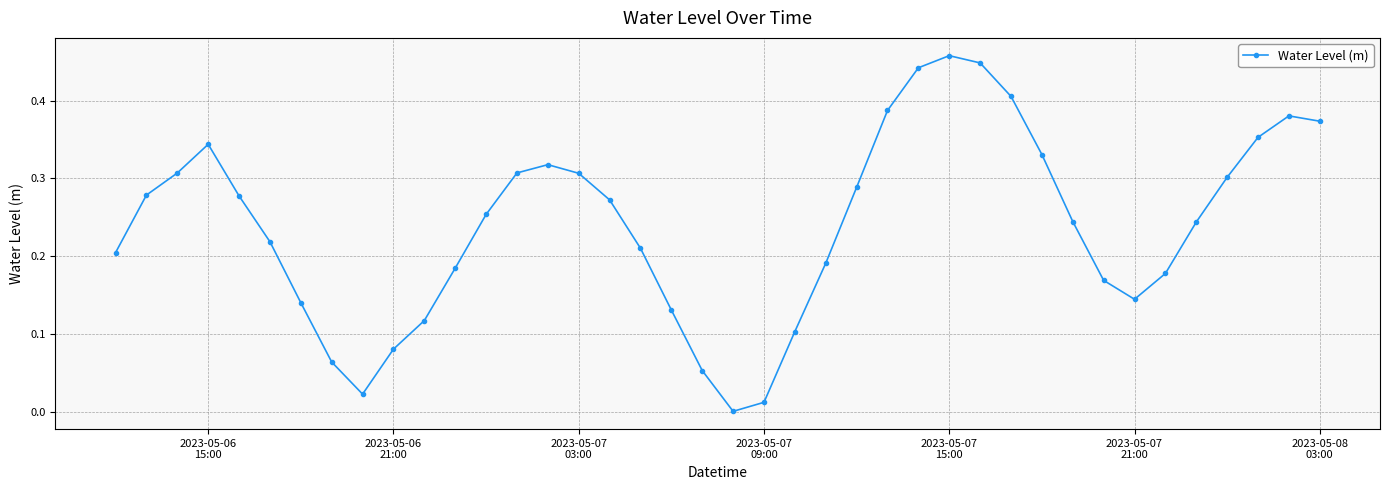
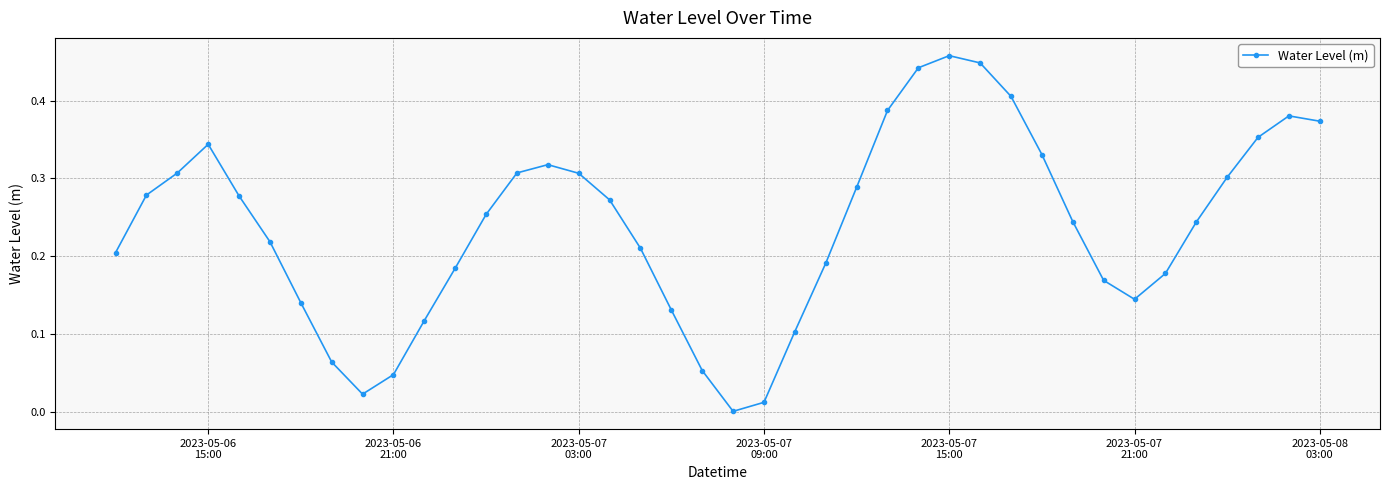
  {
    "2023-05-06 15:00": 0.34,
-   "2023-05-06 21:00": 0.08,
+   "2023-05-06 21:00": 0.05,
    "2023-05-07 03:00": 0.31,
    "2023-05-07 09:00": 0.01,
    "2023-05-07 15:00": 0.46,
    "2023-05-07 21:00": 0.14,
    "2023-05-08 03:00": 0.37
  }
